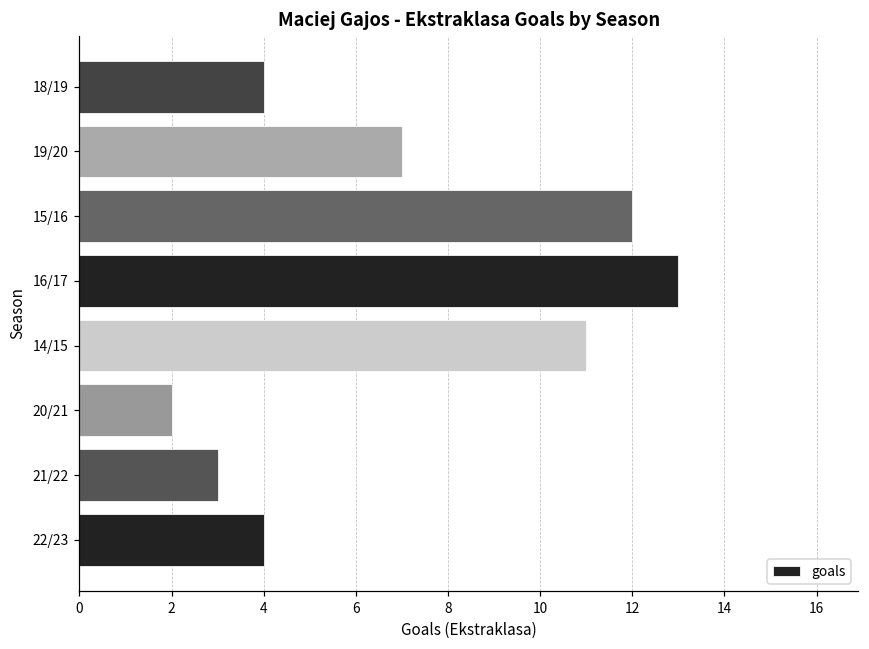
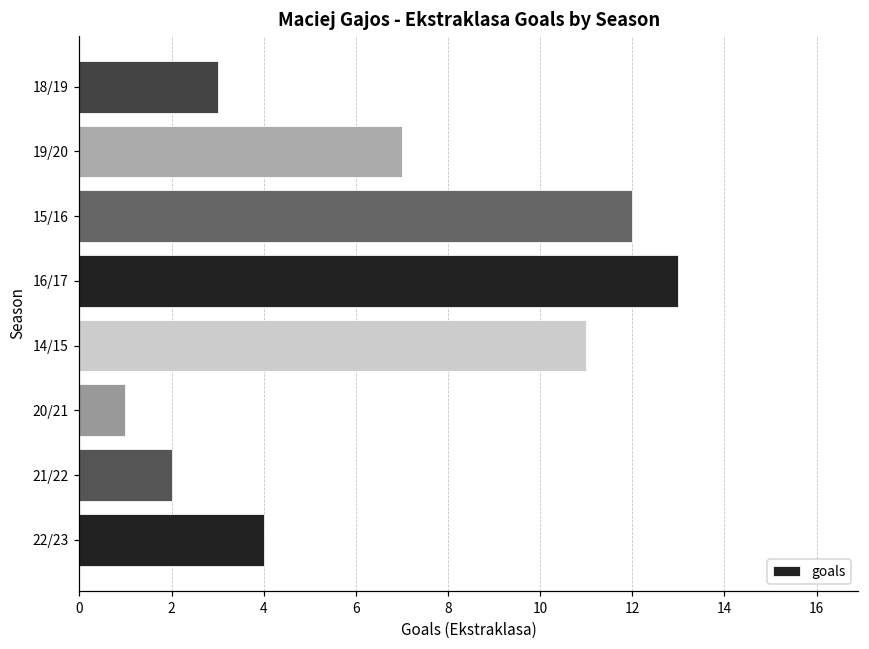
  {
-   "18/19": 4,
+   "18/19": 3,
    "19/20": 7,
    "15/16": 12,
    "16/17": 13,
    "14/15": 11,
-   "20/21": 2,
-   "21/22": 3,
+   "20/21": 1,
+   "21/22": 2,
    "22/23": 4
  }
